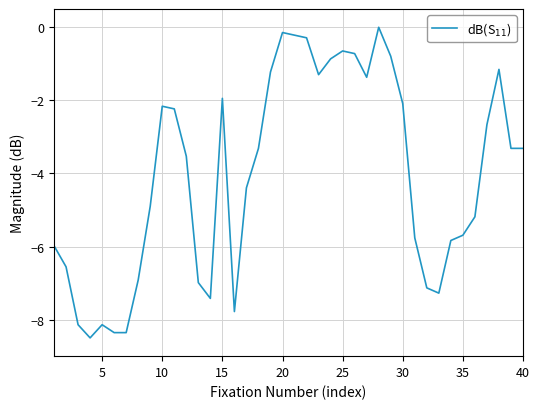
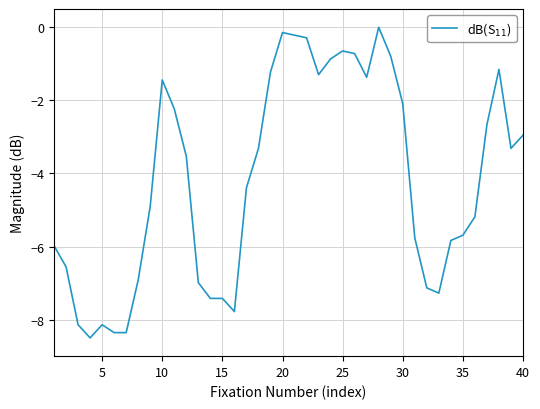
  {
    "5": -8.1,
-   "10": -2.2,
-   "15": -1.9,
+   "10": -1.4,
+   "15": -7.4,
    "20": -0.1,
    "25": -0.6,
    "30": -2.1,
    "35": -5.7,
-   "40": -3.3
+   "40": -3.0
  }
